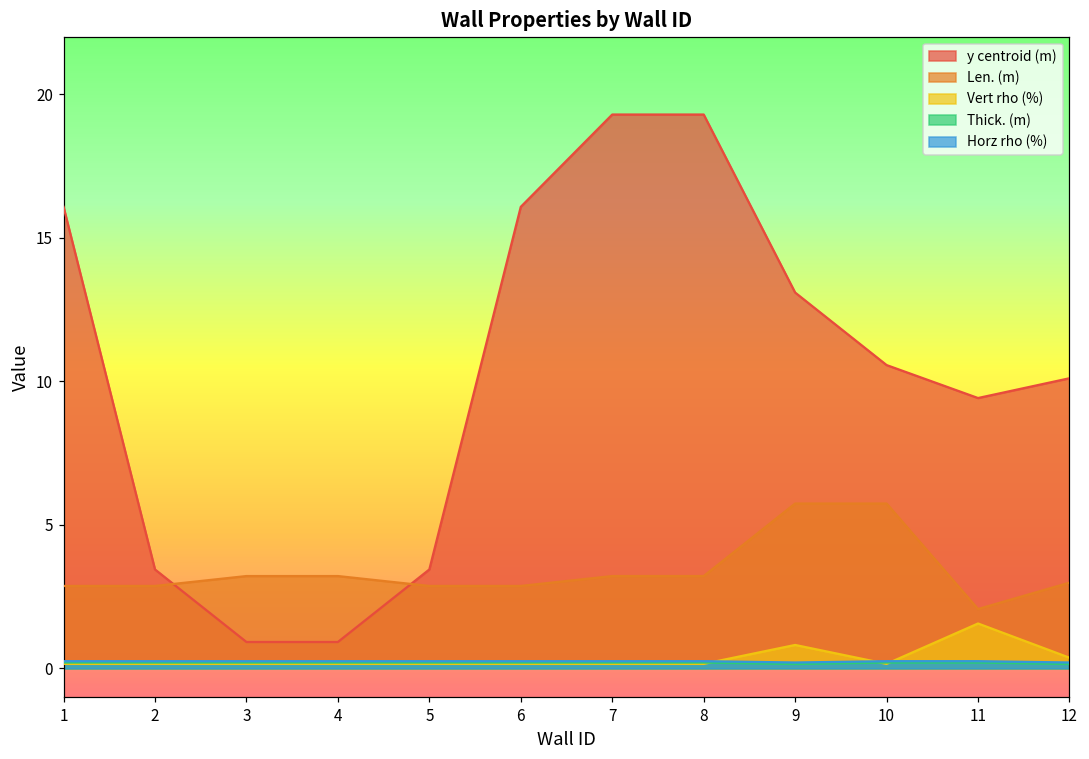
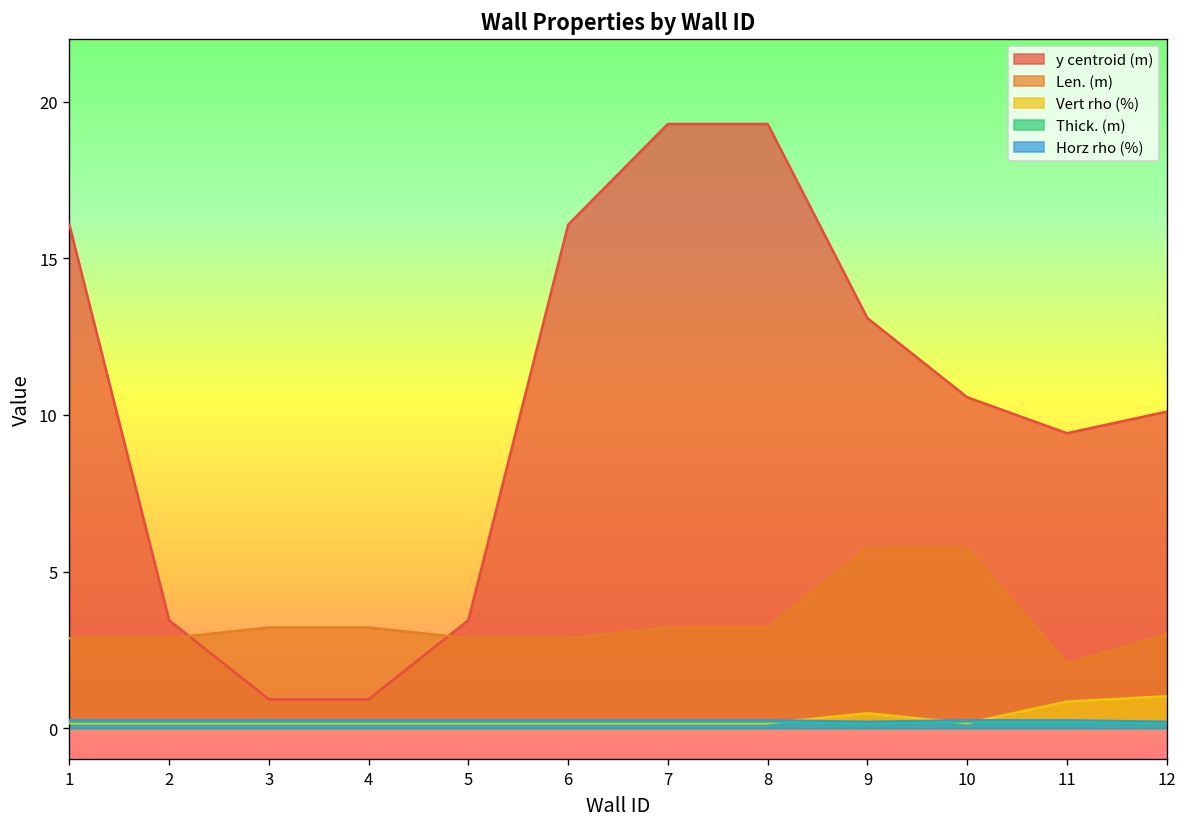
  {
    "Vert rho (%)": {
-     "9": 0.8,
-     "11": 1.6,
-     "12": 0.4
+     "9": 0.5,
+     "11": 0.8,
+     "12": 1.0
    }
  }
